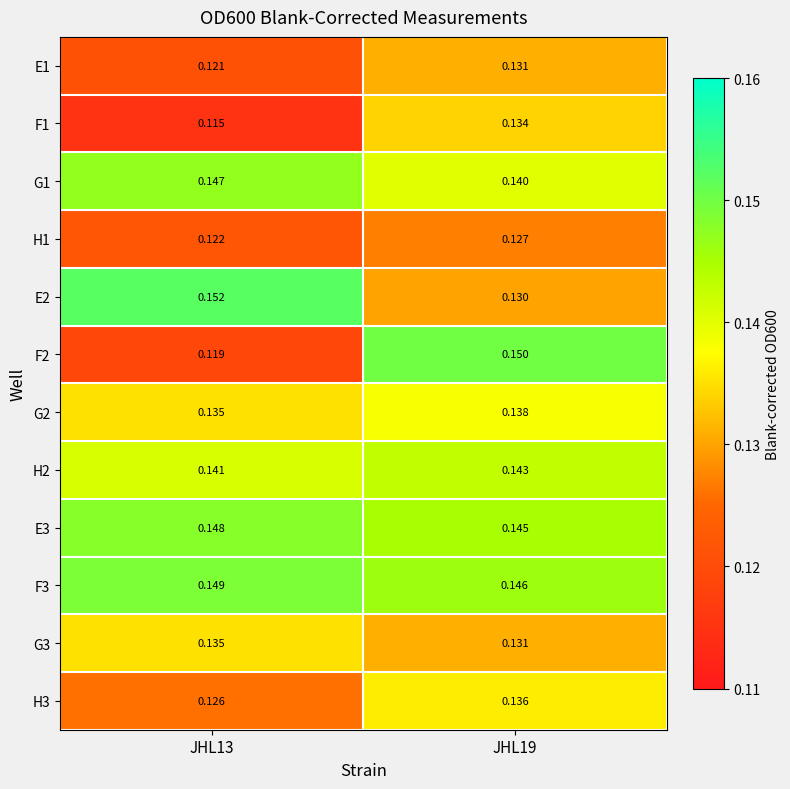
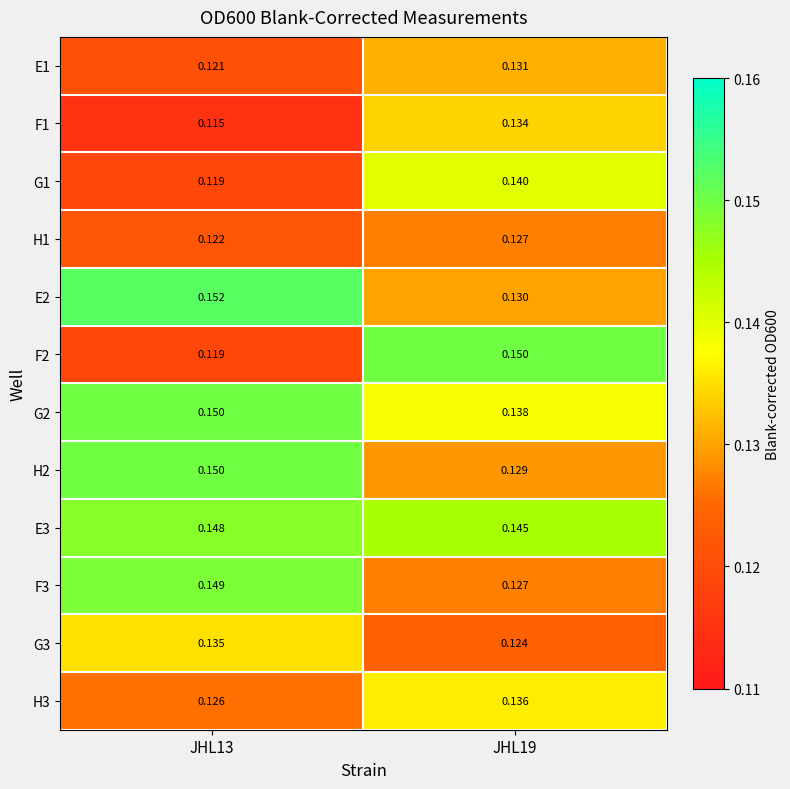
  {
    "E1": {
      "JHL13": 0.121,
      "JHL19": 0.131
    },
    "F1": {
      "JHL13": 0.115,
      "JHL19": 0.134
    },
    "G1": {
-     "JHL13": 0.147,
+     "JHL13": 0.119,
      "JHL19": 0.140
    },
    "H1": {
      "JHL13": 0.122,
      "JHL19": 0.127
    },
    "E2": {
      "JHL13": 0.152,
      "JHL19": 0.130
    },
    "F2": {
      "JHL13": 0.119,
      "JHL19": 0.150
    },
    "G2": {
-     "JHL13": 0.135,
+     "JHL13": 0.150,
      "JHL19": 0.138
    },
    "H2": {
-     "JHL13": 0.141,
-     "JHL19": 0.143
+     "JHL13": 0.150,
+     "JHL19": 0.129
    },
    "E3": {
      "JHL13": 0.148,
      "JHL19": 0.145
    },
    "F3": {
      "JHL13": 0.149,
-     "JHL19": 0.146
+     "JHL19": 0.127
    },
    "G3": {
      "JHL13": 0.135,
-     "JHL19": 0.131
+     "JHL19": 0.124
    },
    "H3": {
      "JHL13": 0.126,
      "JHL19": 0.136
    }
  }
